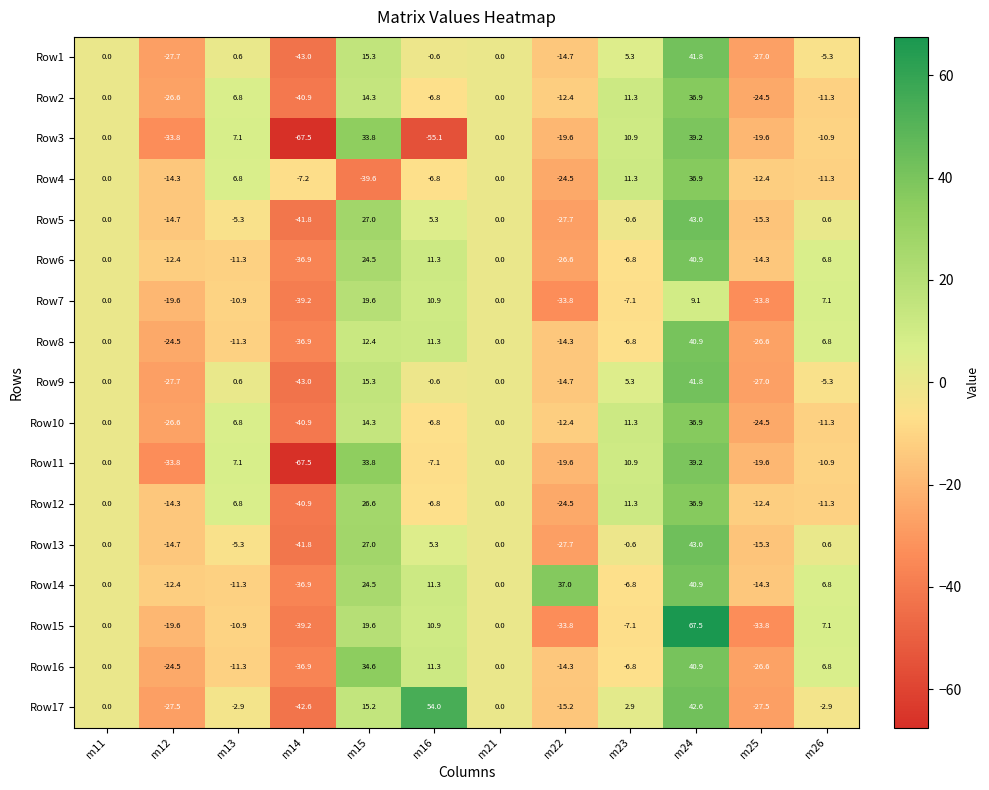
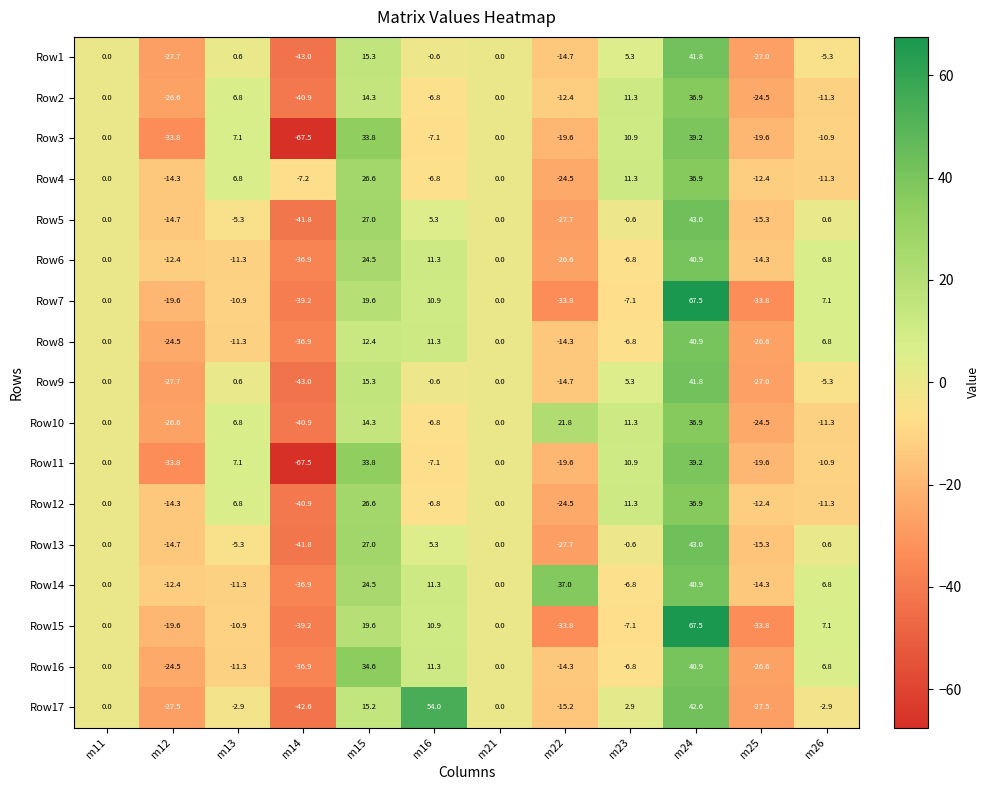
  {
    "Row3": {
      "m11": 0.0,
      "m12": -33.8,
      "m13": 7.1,
      "m14": -67.5,
      "m15": 33.8,
-     "m16": -55.1,
+     "m16": -7.1,
      "m21": 0.0,
      "m22": -19.6,
      "m23": 10.9,
      "m24": 39.2,
      "m25": -19.6,
      "m26": -10.9
    },
    "Row4": {
      "m11": 0.0,
      "m12": -14.3,
      "m13": 6.8,
      "m14": -7.2,
-     "m15": -39.6,
+     "m15": 26.6,
      "m16": -6.8,
      "m21": 0.0,
      "m22": -24.5,
      "m23": 11.3,
      "m24": 36.9,
      "m25": -12.4,
      "m26": -11.3
    },
    "Row7": {
      "m11": 0.0,
      "m12": -19.6,
      "m13": -10.9,
      "m14": -39.2,
      "m15": 19.6,
      "m16": 10.9,
      "m21": 0.0,
      "m22": -33.8,
      "m23": -7.1,
-     "m24": 9.1,
+     "m24": 67.5,
      "m25": -33.8,
      "m26": 7.1
    },
    "Row10": {
      "m11": 0.0,
      "m12": -26.6,
      "m13": 6.8,
      "m14": -40.9,
      "m15": 14.3,
      "m16": -6.8,
      "m21": 0.0,
-     "m22": -12.4,
+     "m22": 21.8,
      "m23": 11.3,
      "m24": 36.9,
      "m25": -24.5,
      "m26": -11.3
    }
  }
